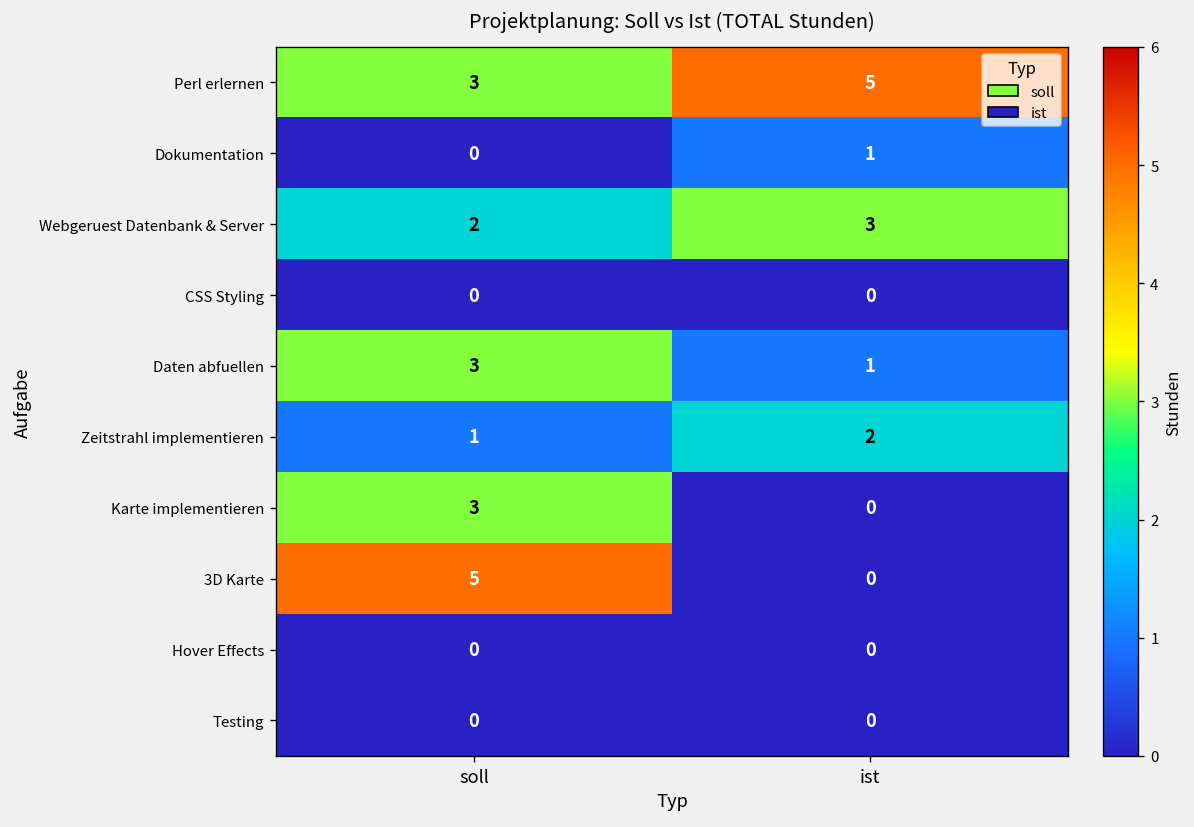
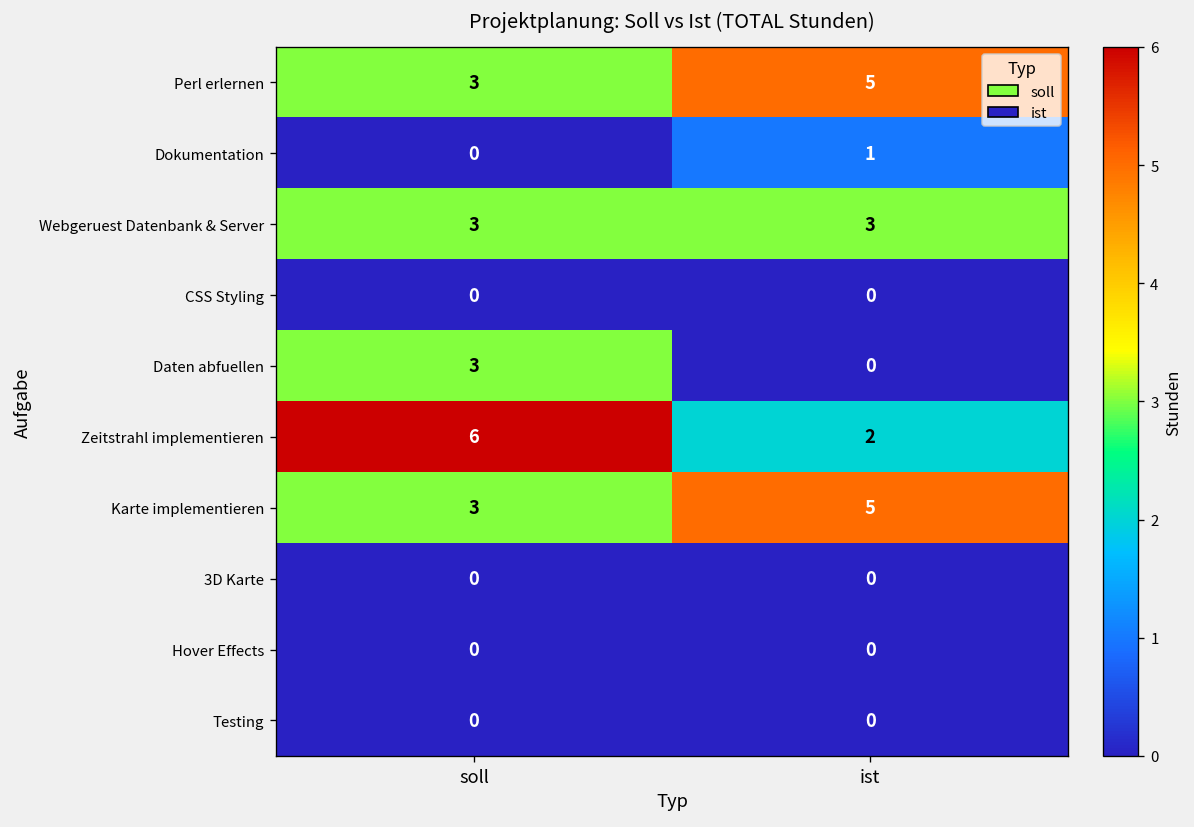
  {
    "Perl erlernen": {
      "soll": 3,
      "ist": 5
    },
    "Dokumentation": {
      "soll": 0,
      "ist": 1
    },
    "Webgeruest Datenbank & Server": {
-     "soll": 2,
+     "soll": 3,
      "ist": 3
    },
    "CSS Styling": {
      "soll": 0,
      "ist": 0
    },
    "Daten abfuellen": {
      "soll": 3,
-     "ist": 1
+     "ist": 0
    },
    "Zeitstrahl implementieren": {
-     "soll": 1,
+     "soll": 6,
      "ist": 2
    },
    "Karte implementieren": {
      "soll": 3,
-     "ist": 0
+     "ist": 5
    },
    "3D Karte": {
-     "soll": 5,
+     "soll": 0,
      "ist": 0
    },
    "Hover Effects": {
      "soll": 0,
      "ist": 0
    },
    "Testing": {
      "soll": 0,
      "ist": 0
    }
  }
